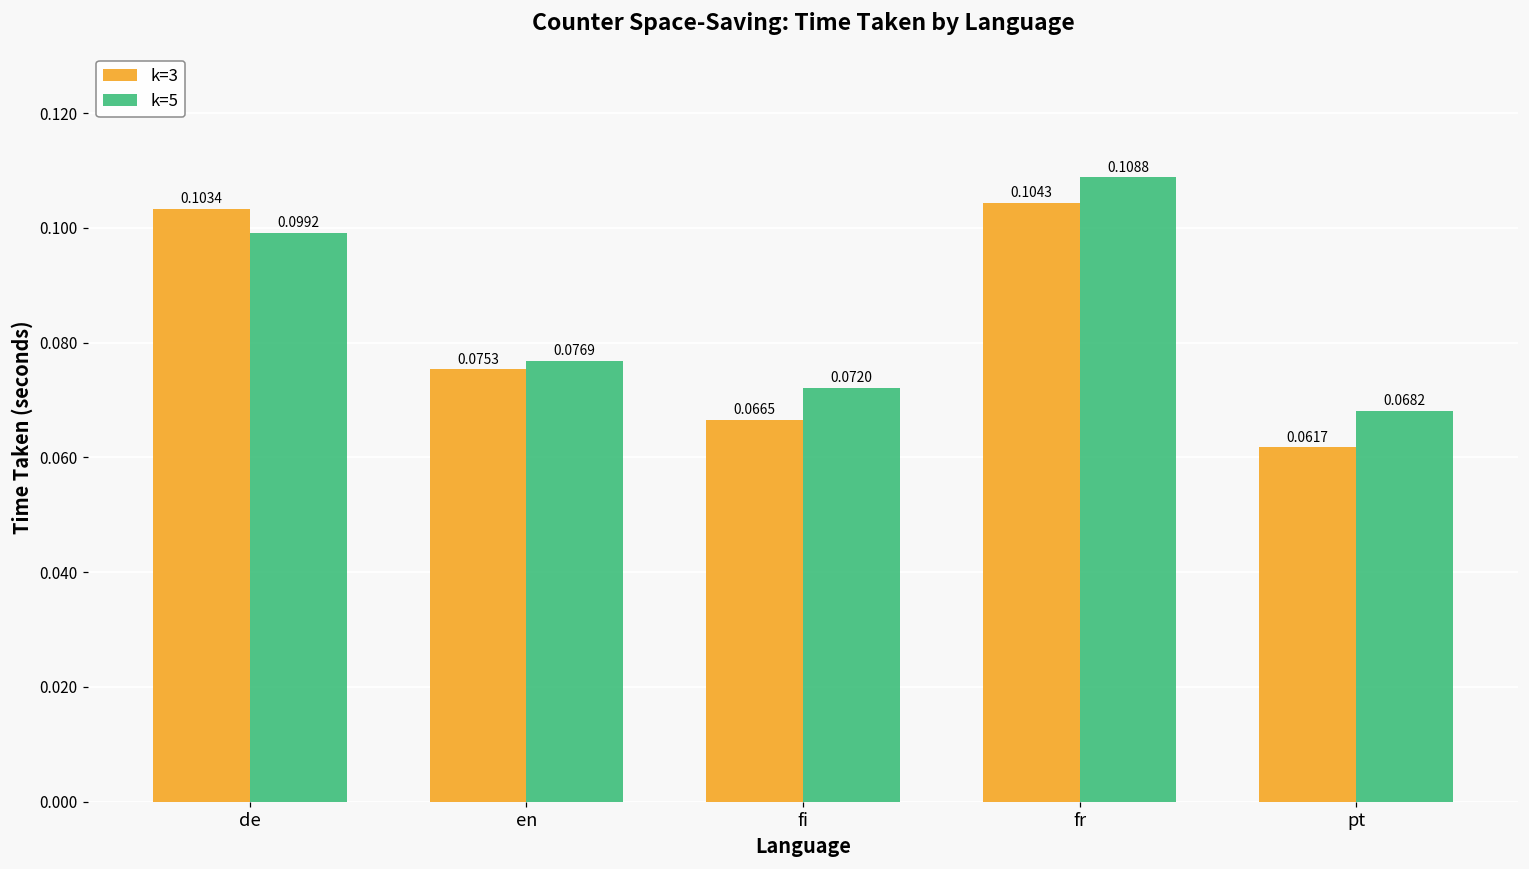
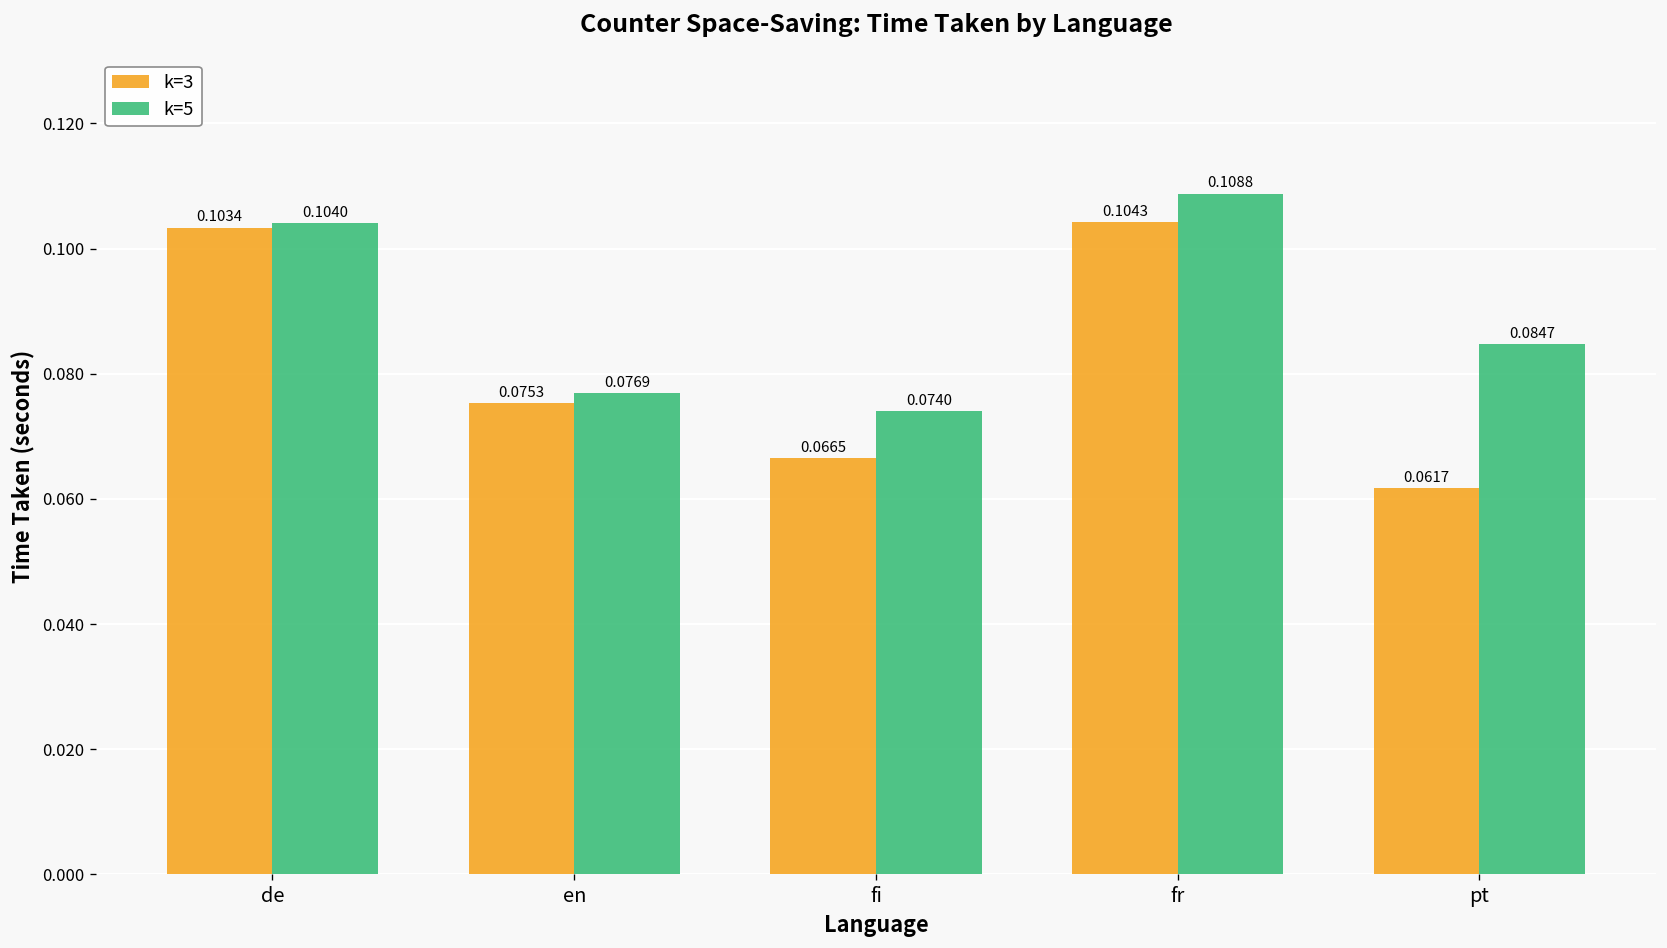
  {
    "k=3": {
      "de": 0.1034,
      "en": 0.0753,
      "fi": 0.0665,
      "fr": 0.1043,
      "pt": 0.0617
    },
    "k=5": {
-     "de": 0.0992,
+     "de": 0.1040,
      "en": 0.0769,
-     "fi": 0.0720,
+     "fi": 0.0740,
      "fr": 0.1088,
-     "pt": 0.0682
+     "pt": 0.0847
    }
  }
